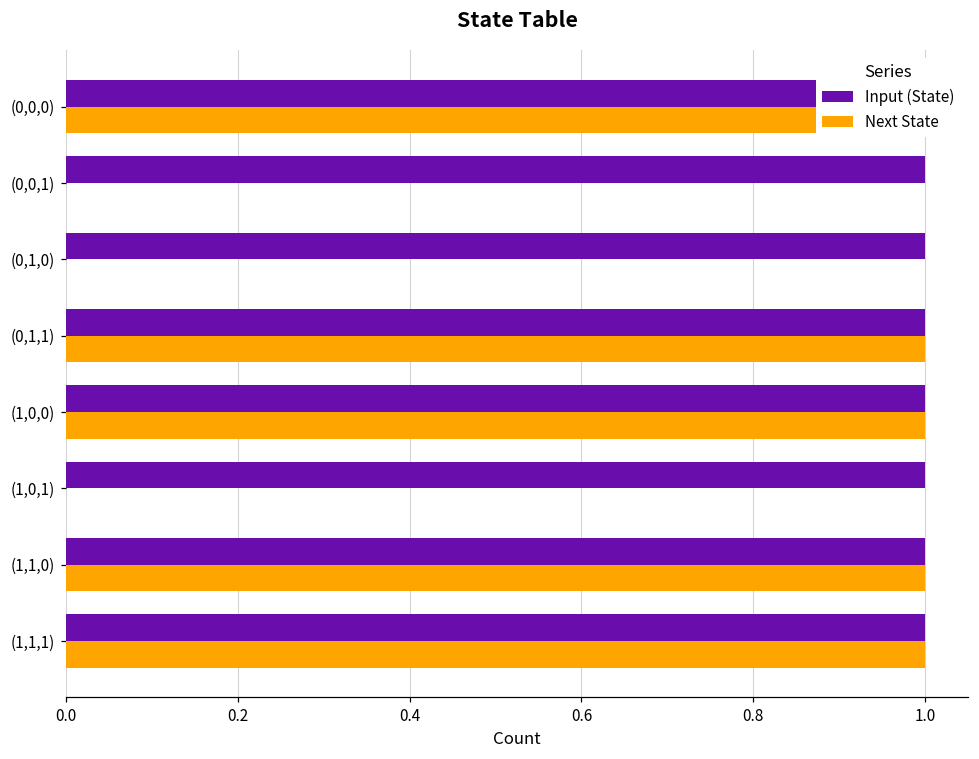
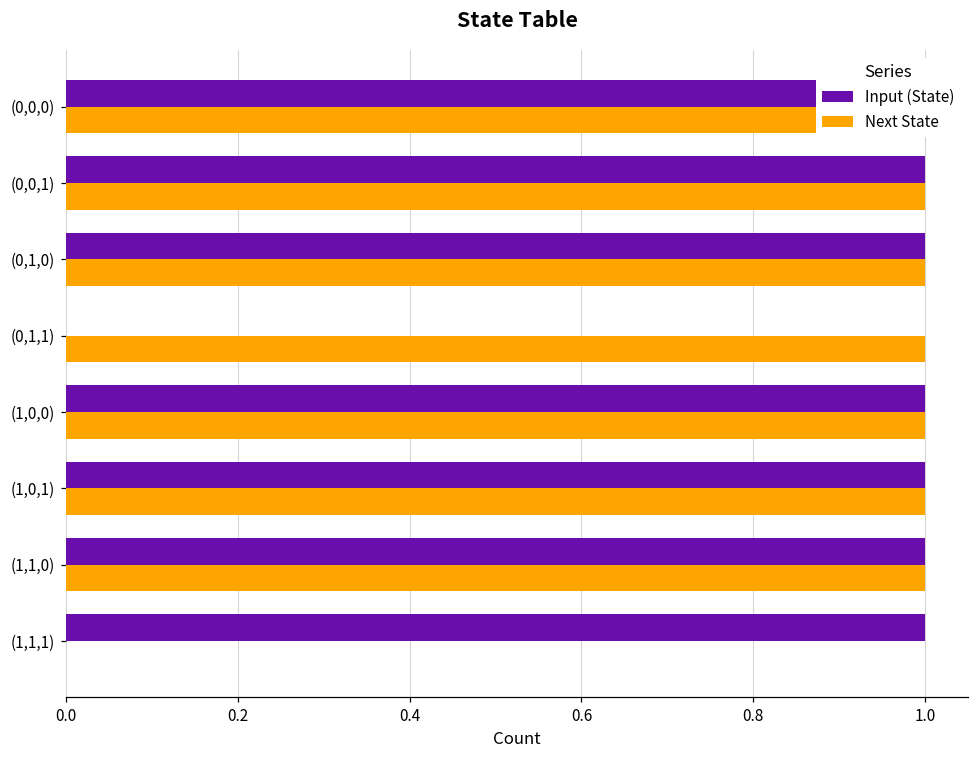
  {
    "Input (State)": {
      "(0,0,1)": 1,
      "(0,1,0)": 1,
-     "(0,1,1)": 1,
+     "(0,1,1)": 0,
      "(1,0,0)": 1,
      "(1,0,1)": 1,
      "(1,1,0)": 1,
      "(1,1,1)": 1
    },
    "Next State": {
-     "(0,0,1)": 0,
-     "(0,1,0)": 0,
+     "(0,0,1)": 1,
+     "(0,1,0)": 1,
      "(0,1,1)": 1,
      "(1,0,0)": 1,
-     "(1,0,1)": 0,
+     "(1,0,1)": 1,
      "(1,1,0)": 1,
-     "(1,1,1)": 1
+     "(1,1,1)": 0
    }
  }
